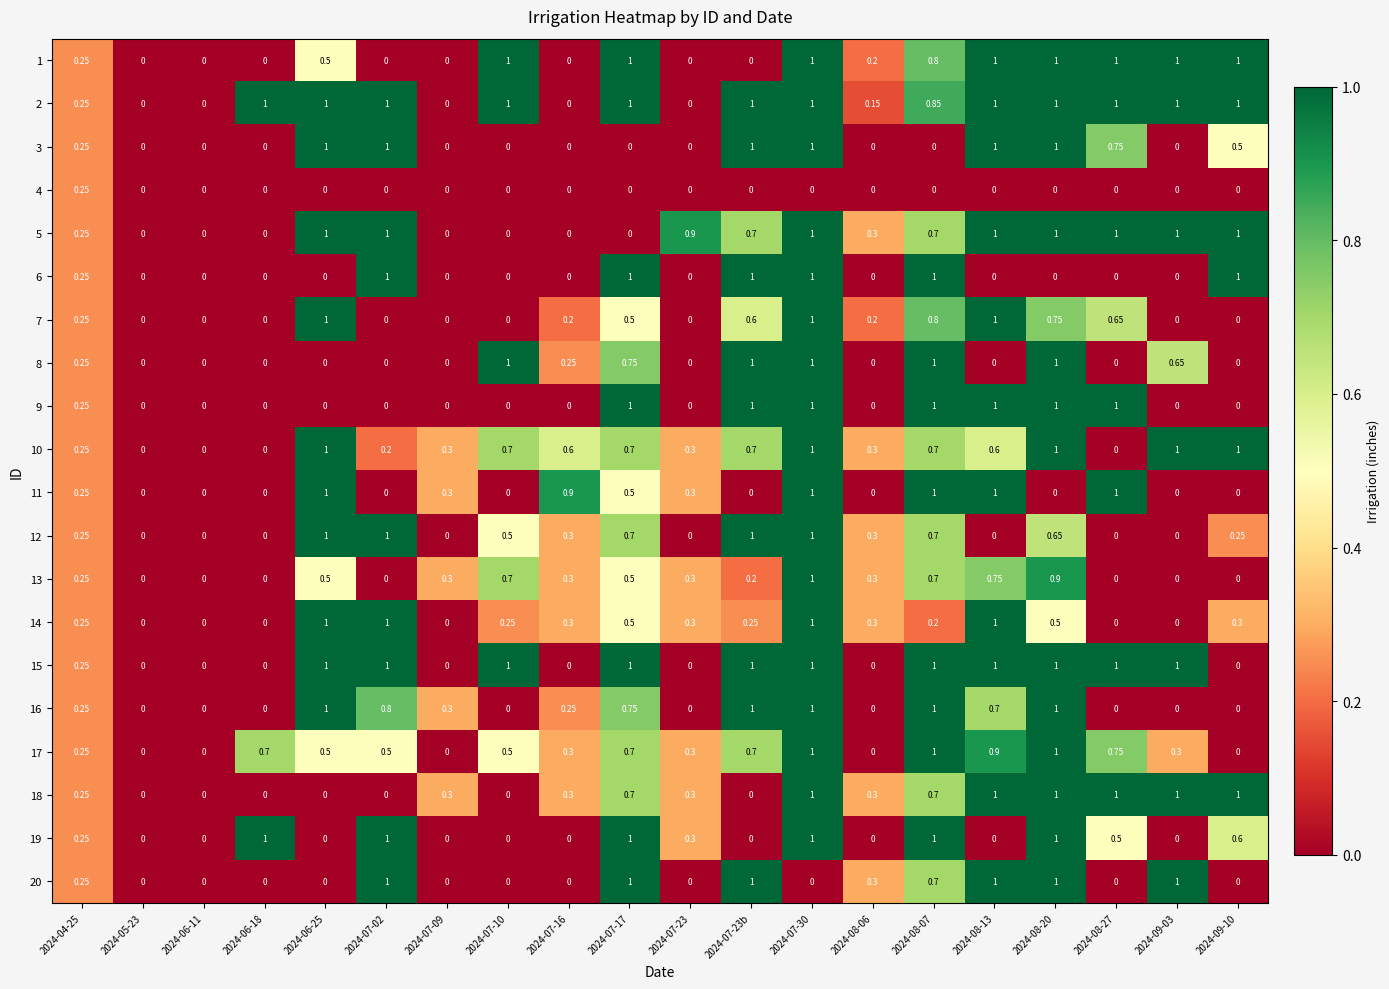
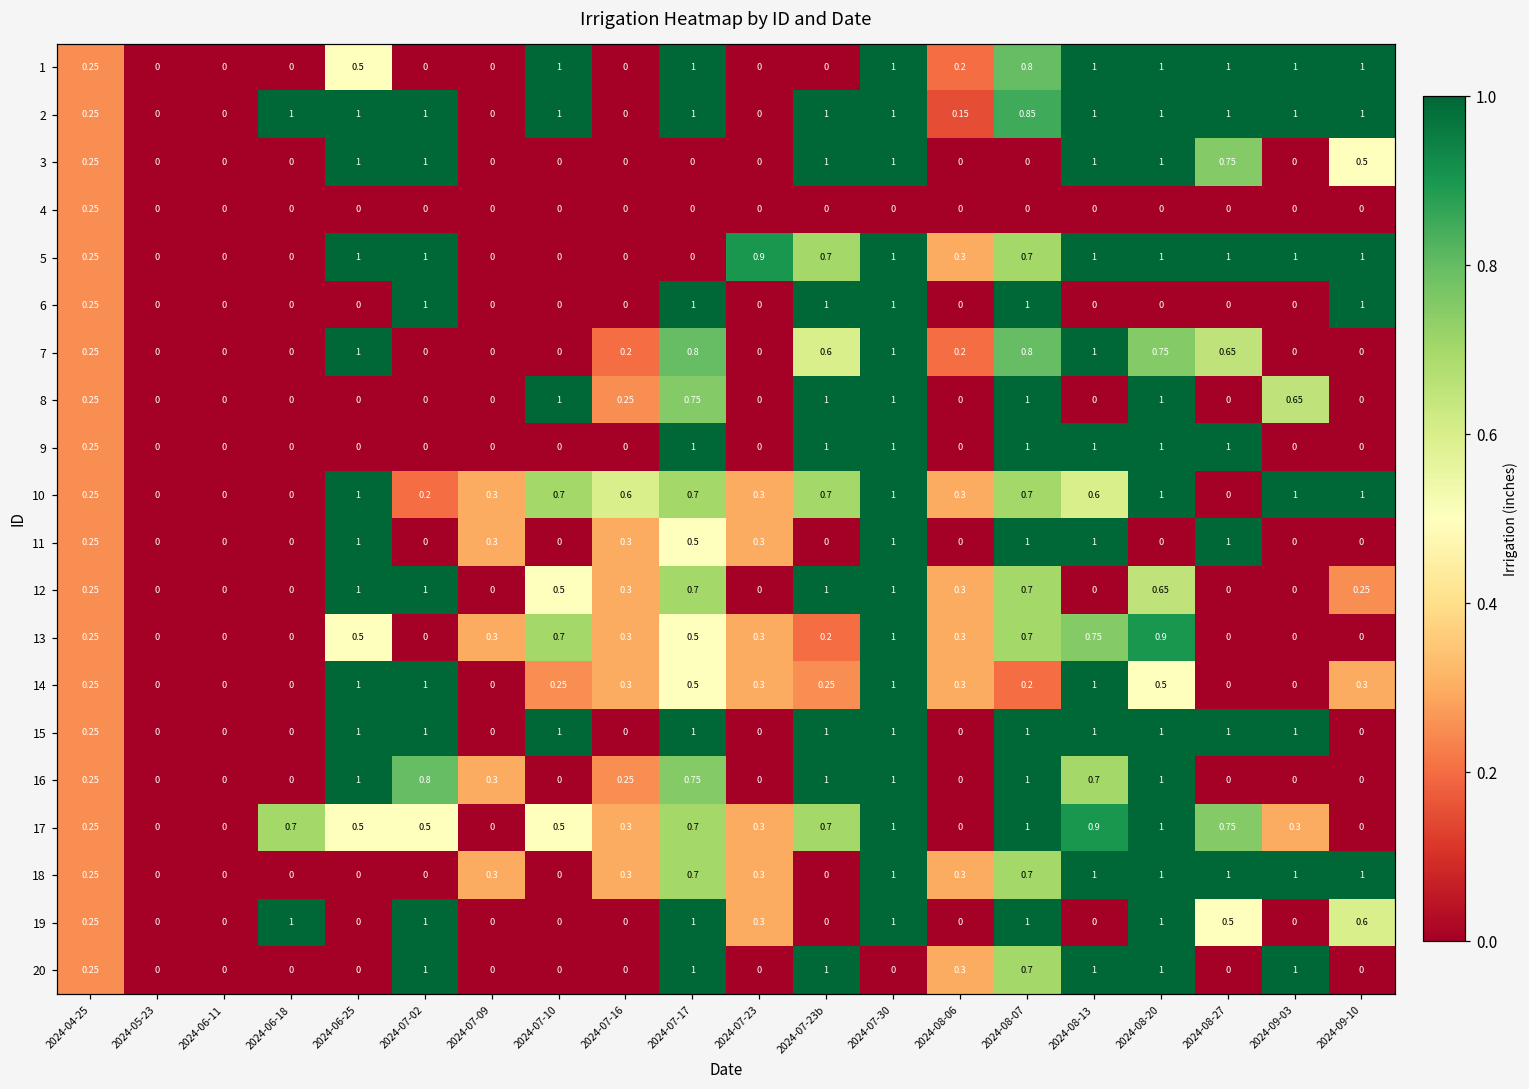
  {
    "7": {
      "2024-04-25": 0.25,
      "2024-05-23": 0,
      "2024-06-11": 0,
      "2024-06-18": 0,
      "2024-06-25": 1,
      "2024-07-02": 0,
      "2024-07-09": 0,
      "2024-07-10": 0,
      "2024-07-16": 0.2,
-     "2024-07-17": 0.5,
+     "2024-07-17": 0.8,
      "2024-07-23": 0,
      "2024-07-23b": 0.6,
      "2024-07-30": 1,
      "2024-08-06": 0.2,
      "2024-08-07": 0.8,
      "2024-08-13": 1,
      "2024-08-20": 0.75,
      "2024-08-27": 0.65,
      "2024-09-03": 0,
      "2024-09-10": 0
    },
    "11": {
      "2024-04-25": 0.25,
      "2024-05-23": 0,
      "2024-06-11": 0,
      "2024-06-18": 0,
      "2024-06-25": 1,
      "2024-07-02": 0,
      "2024-07-09": 0.3,
      "2024-07-10": 0,
-     "2024-07-16": 0.9,
+     "2024-07-16": 0.3,
      "2024-07-17": 0.5,
      "2024-07-23": 0.3,
      "2024-07-23b": 0,
      "2024-07-30": 1,
      "2024-08-06": 0,
      "2024-08-07": 1,
      "2024-08-13": 1,
      "2024-08-20": 0,
      "2024-08-27": 1,
      "2024-09-03": 0,
      "2024-09-10": 0
    }
  }
